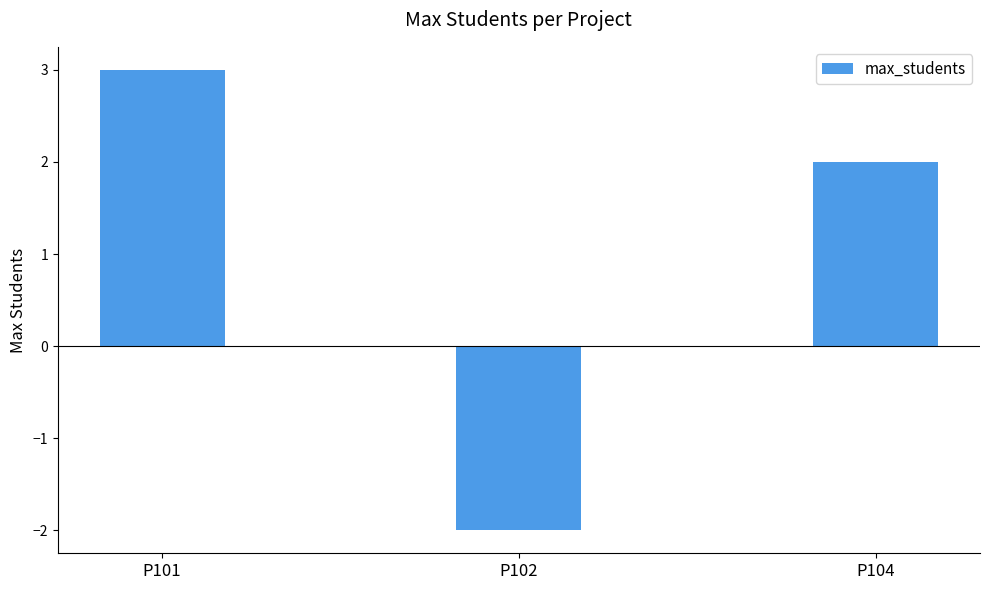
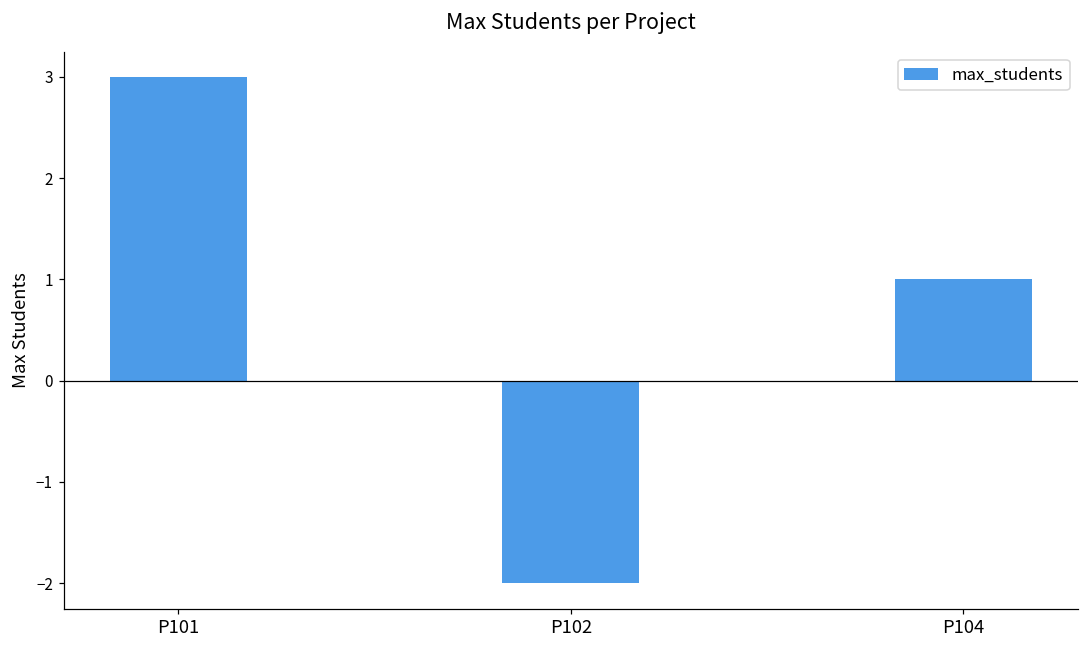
  {
    "P101": 3,
    "P102": -2,
-   "P104": 2
+   "P104": 1
  }
